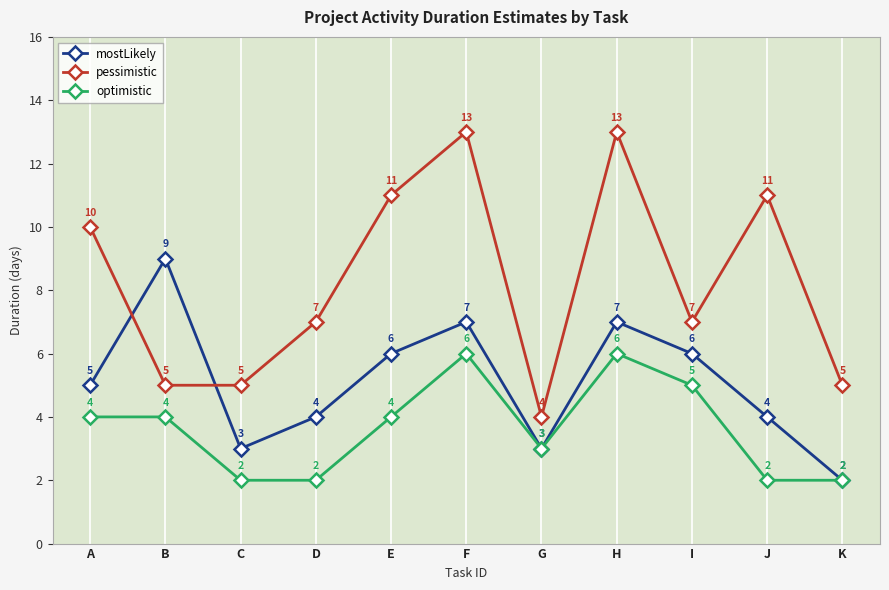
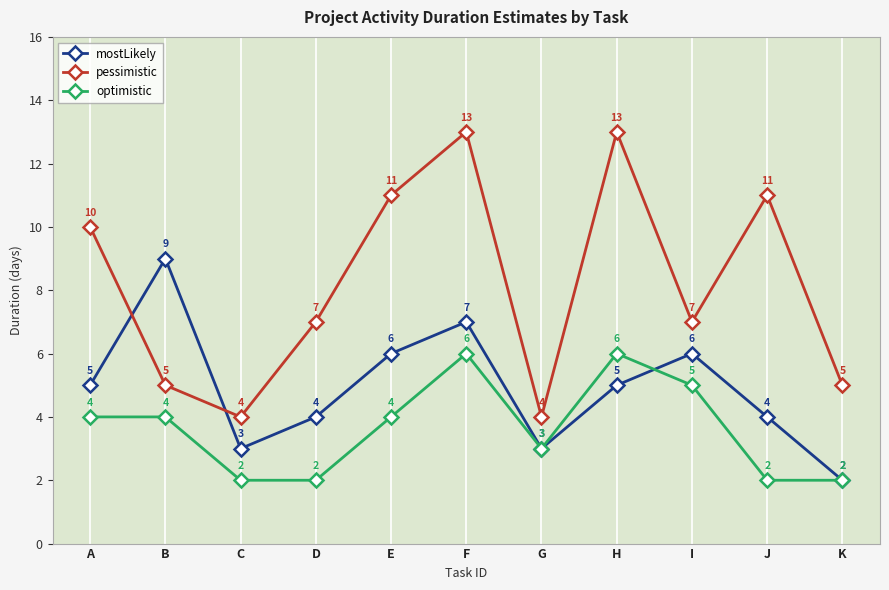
  {
    "mostLikely": {
      "A": 5,
      "B": 9,
      "C": 3,
      "D": 4,
      "E": 6,
      "F": 7,
-     "H": 7,
+     "H": 5,
      "I": 6,
      "J": 4
    },
    "pessimistic": {
      "A": 10,
      "B": 5,
-     "C": 5,
+     "C": 4,
      "D": 7,
      "E": 11,
      "F": 13,
      "G": 4,
      "H": 13,
      "I": 7,
      "J": 11,
      "K": 5
    },
    "optimistic": {
      "A": 4,
      "B": 4,
      "C": 2,
      "D": 2,
      "E": 4,
      "F": 6,
      "H": 6,
      "I": 5,
      "J": 2
    }
  }
